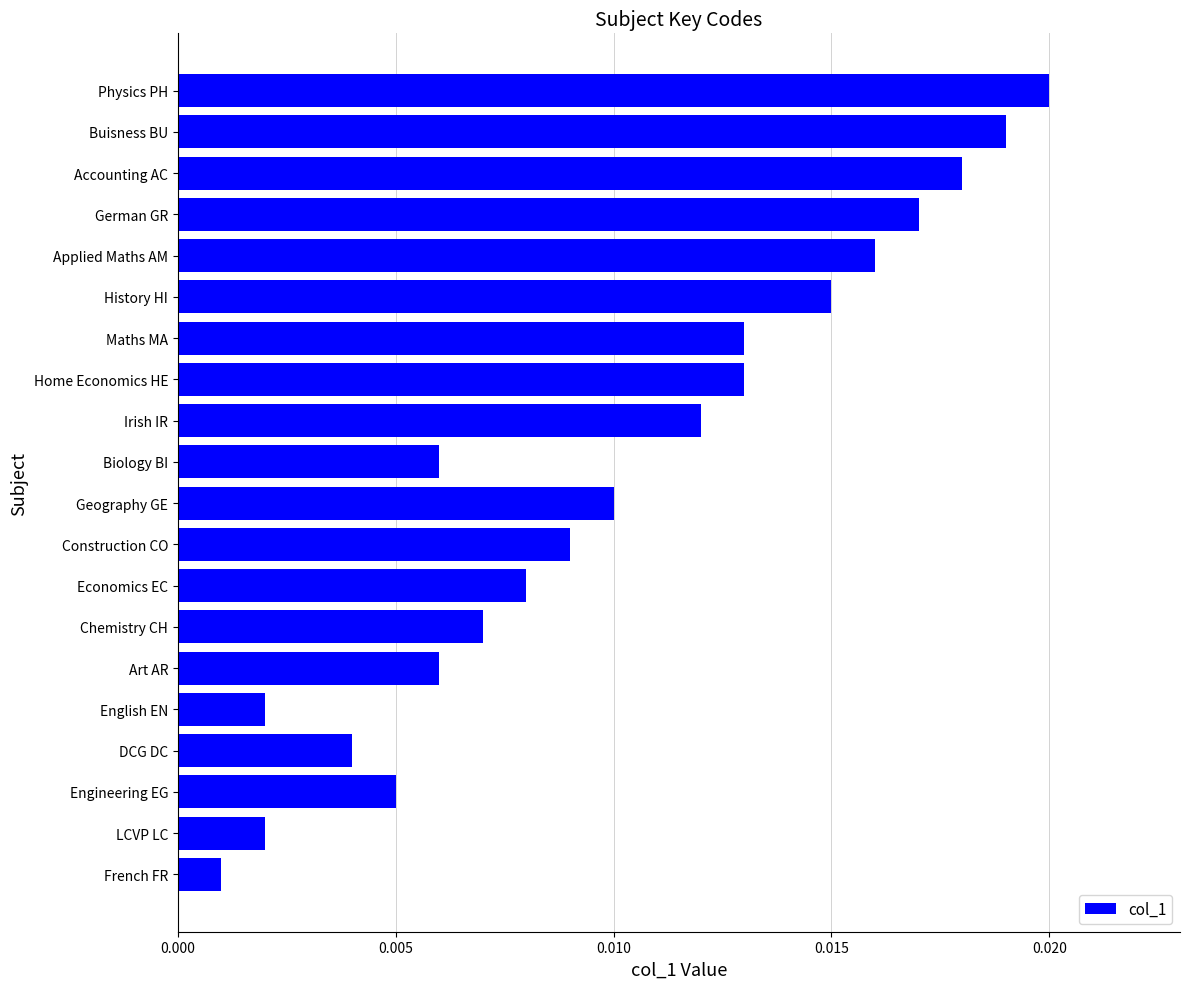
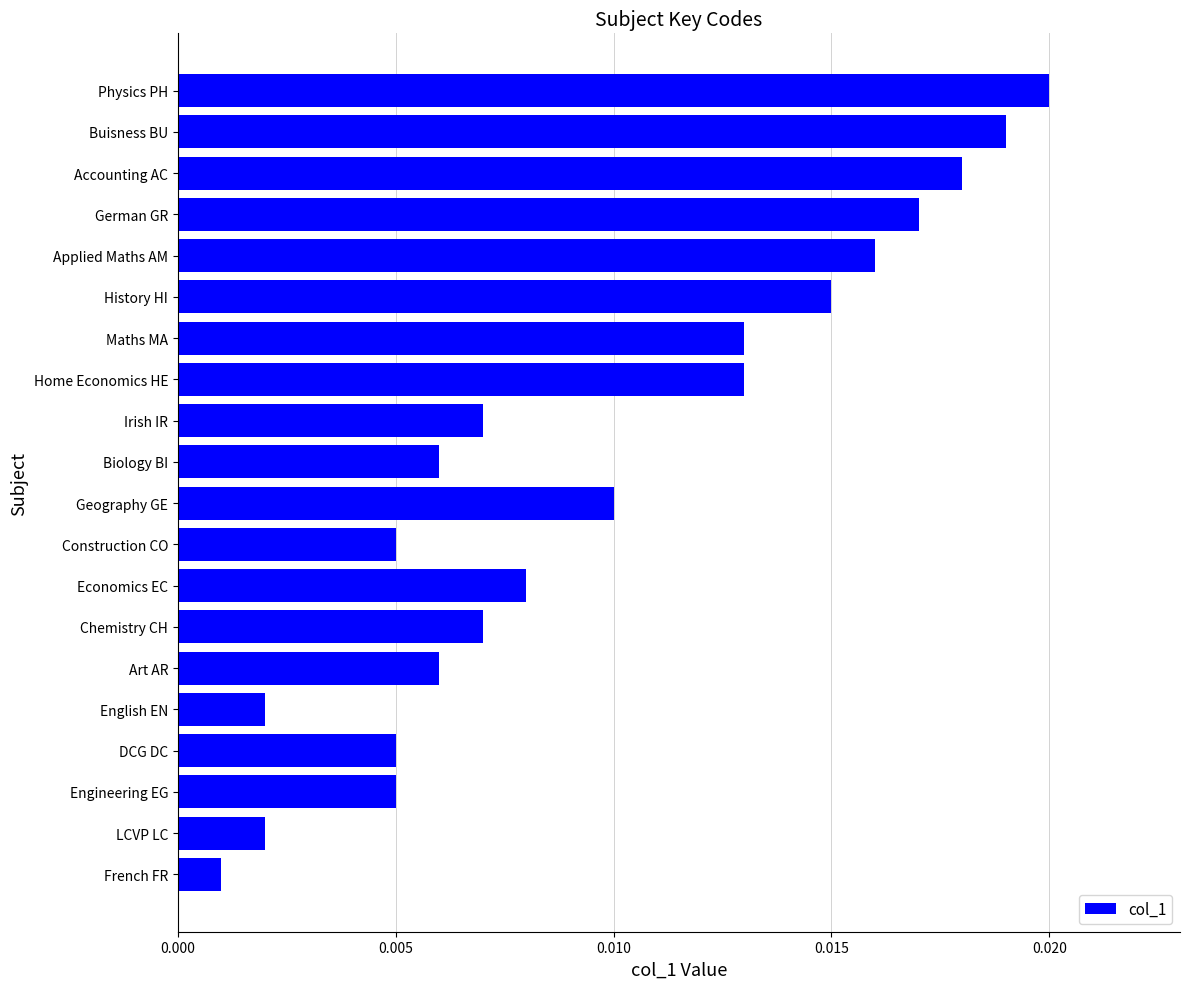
  {
    "Physics PH": 0.020,
    "Buisness BU": 0.019,
    "Accounting AC": 0.018,
    "German GR": 0.017,
    "Applied Maths AM": 0.016,
    "History HI": 0.015,
    "Maths MA": 0.013,
    "Home Economics HE": 0.013,
-   "Irish IR": 0.012,
+   "Irish IR": 0.007,
    "Biology BI": 0.006,
    "Geography GE": 0.010,
-   "Construction CO": 0.009,
+   "Construction CO": 0.005,
    "Economics EC": 0.008,
    "Chemistry CH": 0.007,
    "Art AR": 0.006,
    "English EN": 0.002,
-   "DCG DC": 0.004,
+   "DCG DC": 0.005,
    "Engineering EG": 0.005,
    "LCVP LC": 0.002,
    "French FR": 0.001
  }
